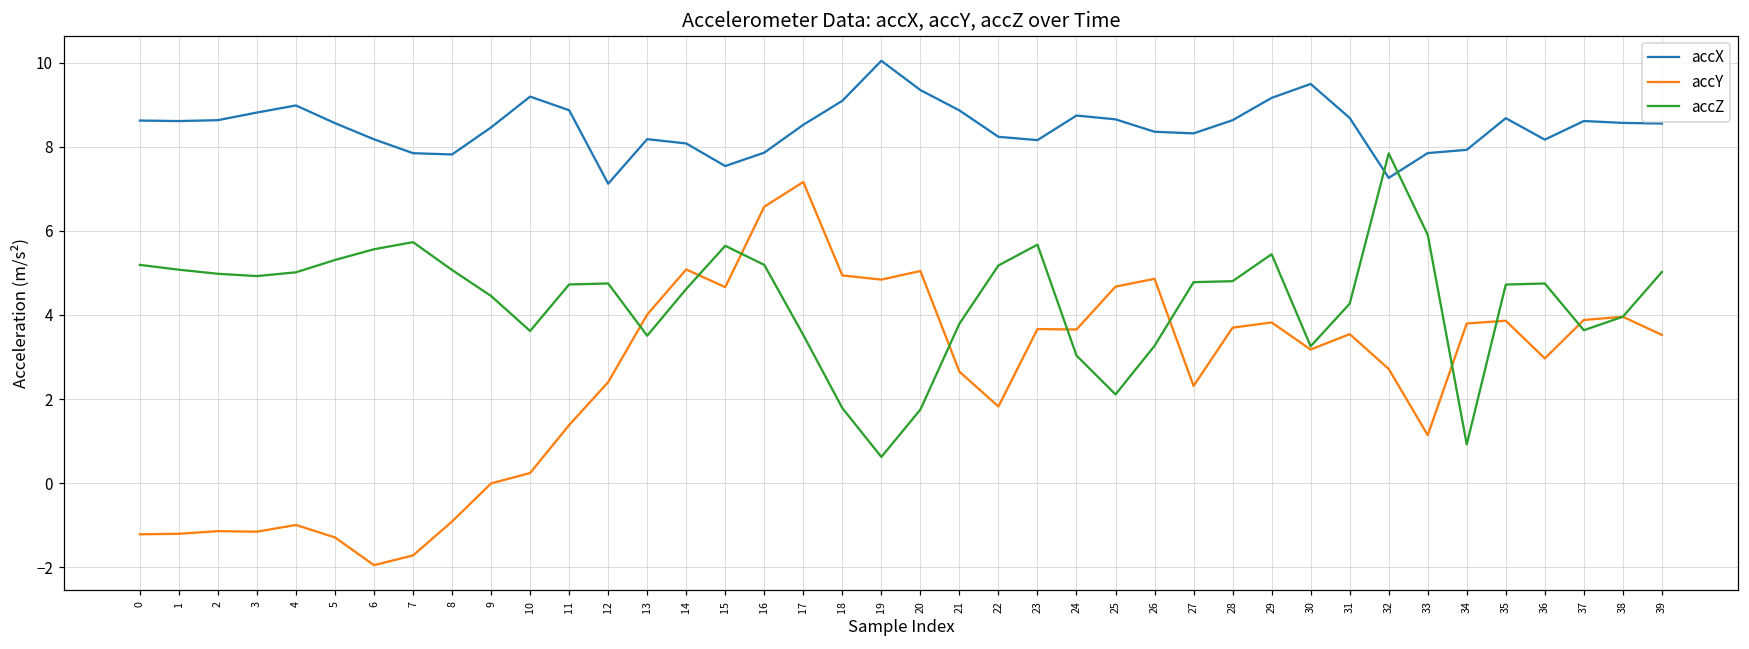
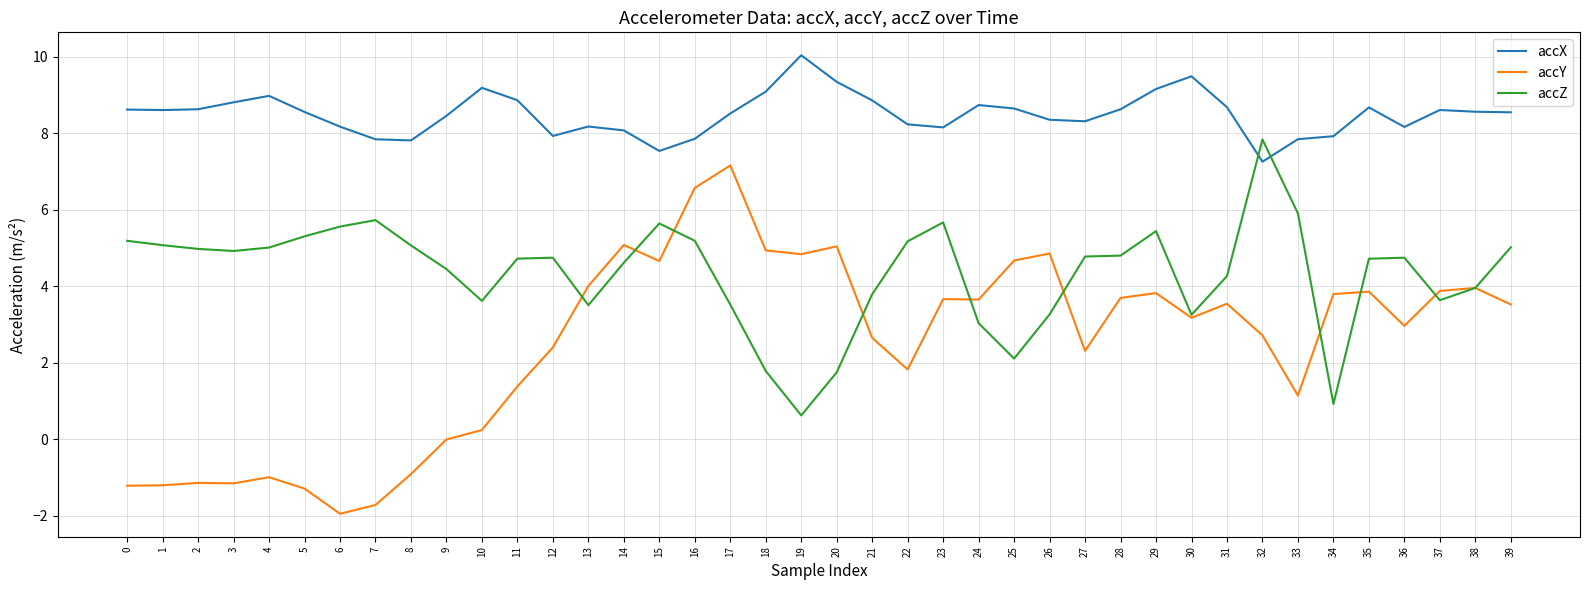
  {
    "accX": {
      "0": 8.6,
      "1": 8.6,
      "2": 8.6,
      "3": 8.8,
      "4": 9.0,
      "5": 8.6,
      "6": 8.2,
      "7": 7.8,
      "8": 7.8,
      "9": 8.5,
      "10": 9.2,
      "11": 8.9,
-     "12": 7.1,
+     "12": 7.9,
      "13": 8.2,
      "14": 8.1,
      "15": 7.5,
      "16": 7.9,
      "17": 8.5,
      "18": 9.1,
      "19": 10.0,
      "20": 9.3,
      "21": 8.9,
      "22": 8.2,
      "23": 8.2,
      "24": 8.7,
      "25": 8.7,
      "26": 8.4,
      "27": 8.3,
      "28": 8.6,
      "29": 9.2,
      "30": 9.5,
      "31": 8.7,
      "32": 7.3,
      "33": 7.8,
      "34": 7.9,
      "35": 8.7,
      "36": 8.2,
      "37": 8.6,
      "38": 8.6,
      "39": 8.6
    },
    "accY": {
      "0": -1.2,
      "1": -1.2,
      "2": -1.1,
      "3": -1.2,
      "4": -1.0,
      "5": -1.3,
      "6": -2.0,
      "7": -1.7,
      "8": -0.9,
      "9": 0.0,
      "10": 0.2,
      "11": 1.4,
      "12": 2.4,
      "13": 4.0,
      "14": 5.1,
      "15": 4.7,
      "16": 6.6,
      "17": 7.2,
      "18": 4.9,
      "19": 4.8,
      "20": 5.0,
      "21": 2.7,
      "22": 1.8,
      "23": 3.7,
      "24": 3.7,
      "25": 4.7,
      "26": 4.9,
      "27": 2.3,
      "28": 3.7,
      "29": 3.8,
      "30": 3.2,
      "31": 3.5,
      "32": 2.7,
      "33": 1.1,
      "34": 3.8,
      "35": 3.9,
      "36": 3.0,
      "37": 3.9,
      "39": 3.5
    },
    "accZ": {
      "0": 5.2,
      "1": 5.1,
      "2": 5.0,
      "3": 4.9,
      "4": 5.0,
      "5": 5.3,
      "6": 5.6,
      "7": 5.7,
      "8": 5.1,
      "9": 4.4,
      "10": 3.6,
      "11": 4.7,
      "12": 4.7,
      "13": 3.5,
      "14": 4.6,
      "15": 5.6,
      "16": 5.2,
      "17": 3.5,
      "18": 1.8,
      "19": 0.6,
      "20": 1.7,
      "21": 3.8,
      "22": 5.2,
      "23": 5.7,
      "24": 3.0,
      "25": 2.1,
      "26": 3.3,
      "27": 4.8,
      "28": 4.8,
      "29": 5.4,
      "30": 3.3,
      "31": 4.3,
      "32": 7.8,
      "33": 5.9,
      "34": 0.9,
      "35": 4.7,
      "36": 4.7,
      "37": 3.6,
      "39": 5.0
    }
  }
